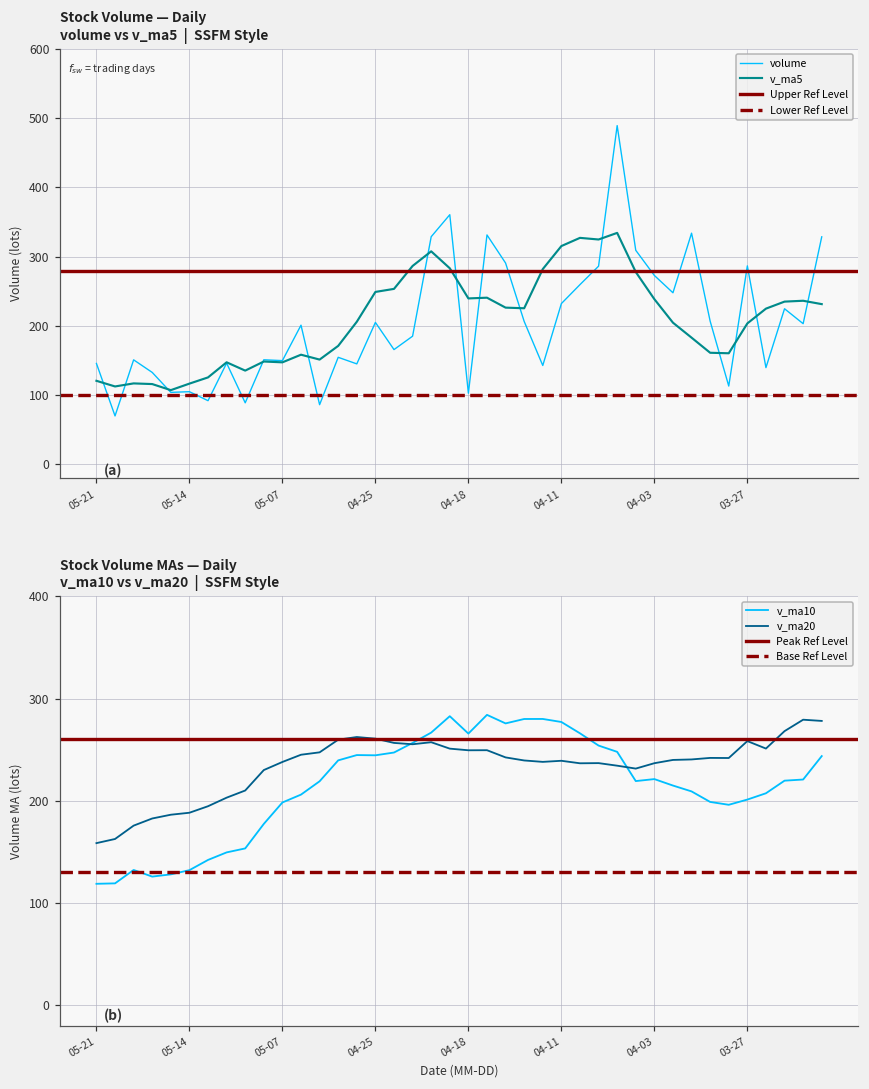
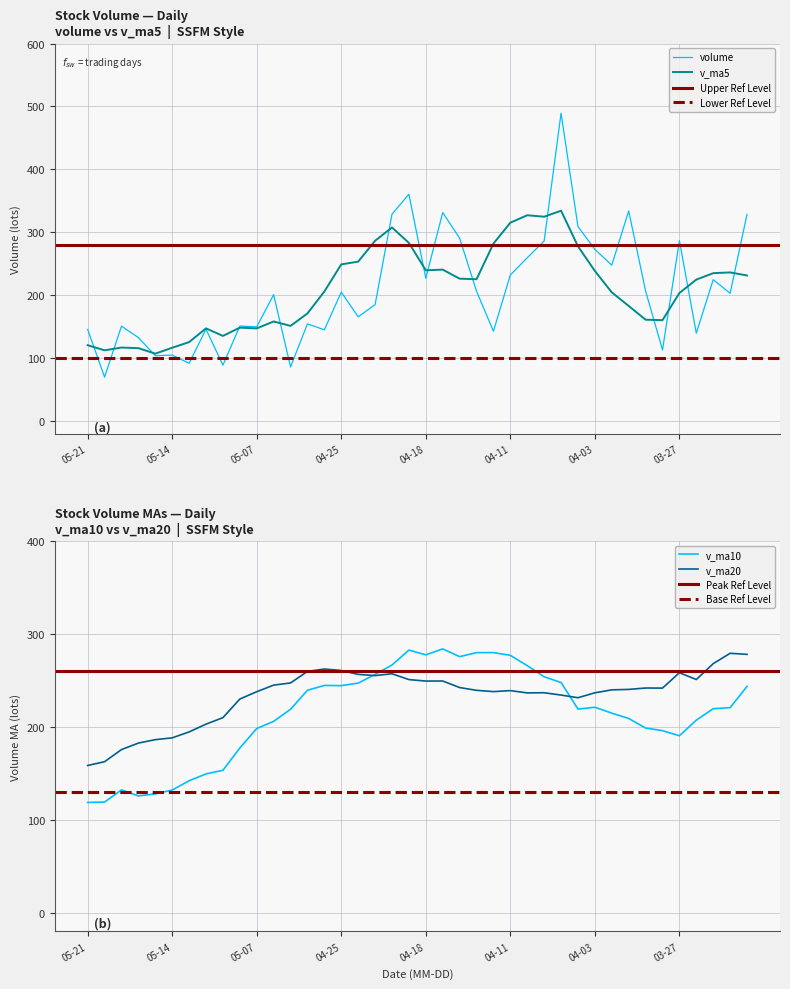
  {
    "Stock Volume — Daily volume vs v_ma5 | SSFM Style": {
      "volume": {
        "05-21": 150,
        "05-14": 110,
        "04-25": 210,
-       "04-18": 100,
+       "04-18": 230,
        "04-11": 230,
        "04-03": 270,
        "03-27": 290
      },
      "v_ma5": {
        "05-21": 120,
        "05-14": 120,
        "04-25": 250,
        "04-18": 240,
        "04-11": 320,
        "04-03": 240,
        "03-27": 200
      }
    },
    "Stock Volume MAs — Daily v_ma10 vs v_ma20 | SSFM Style": {
      "v_ma10": {
        "05-21": 120,
        "05-14": 130,
        "05-07": 200,
        "04-25": 240,
-       "04-18": 270,
+       "04-18": 280,
        "04-11": 280,
        "04-03": 220,
-       "03-27": 200
+       "03-27": 190
      },
      "v_ma20": {
        "05-21": 160,
        "05-14": 190,
        "05-07": 240,
        "04-25": 260,
        "04-18": 250,
        "04-11": 240,
        "04-03": 240,
        "03-27": 260
      }
    }
  }
